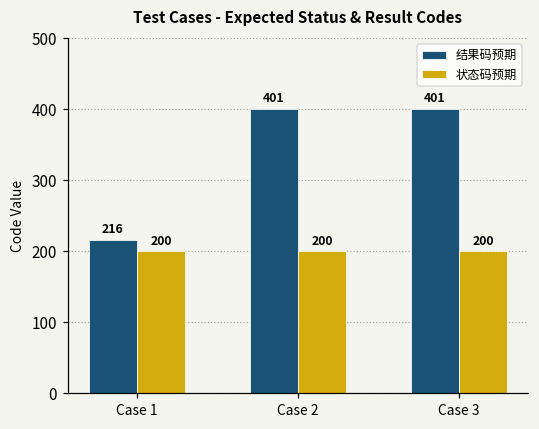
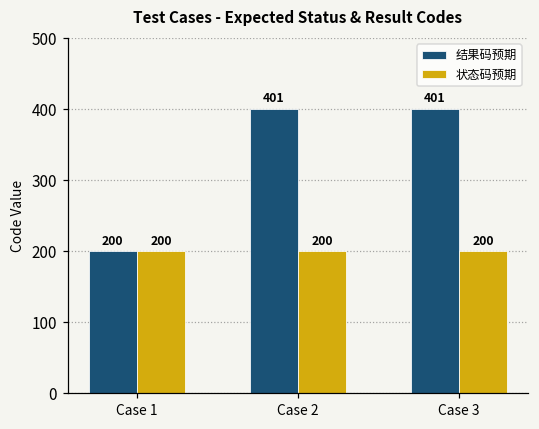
  {
    "结果码预期": {
-     "Case 1": 216,
+     "Case 1": 200,
      "Case 2": 401,
      "Case 3": 401
    },
    "状态码预期": {
      "Case 1": 200,
      "Case 2": 200,
      "Case 3": 200
    }
  }
